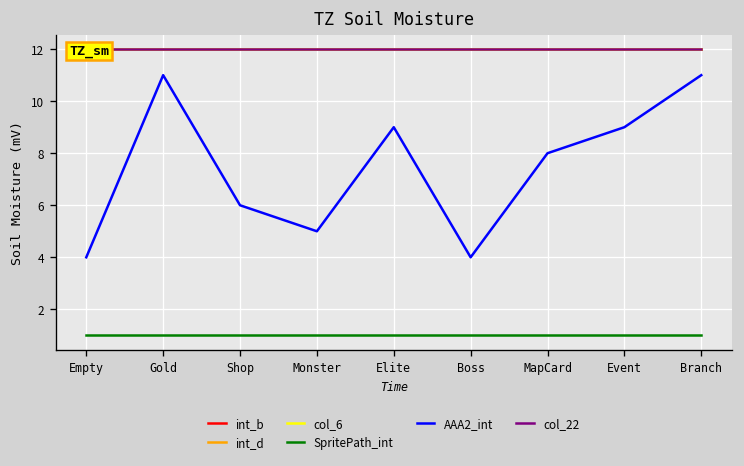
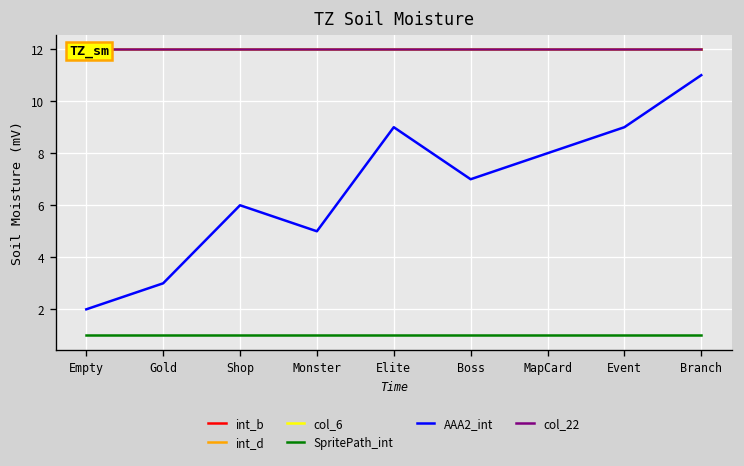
  {
    "col_22": {
      "Gold": 12,
      "Shop": 12,
      "Monster": 12,
      "Elite": 12,
      "Boss": 12,
      "MapCard": 12,
      "Event": 12,
      "Branch": 12
    },
    "SpritePath_int": {
      "Empty": 1,
      "Gold": 1,
      "Shop": 1,
      "Monster": 1,
      "Elite": 1,
      "Boss": 1,
      "MapCard": 1,
      "Event": 1,
      "Branch": 1
    },
    "AAA2_int": {
-     "Empty": 4,
-     "Gold": 11,
+     "Empty": 2,
+     "Gold": 3,
      "Shop": 6,
      "Monster": 5,
      "Elite": 9,
-     "Boss": 4,
+     "Boss": 7,
      "MapCard": 8,
      "Event": 9,
      "Branch": 11
    }
  }
